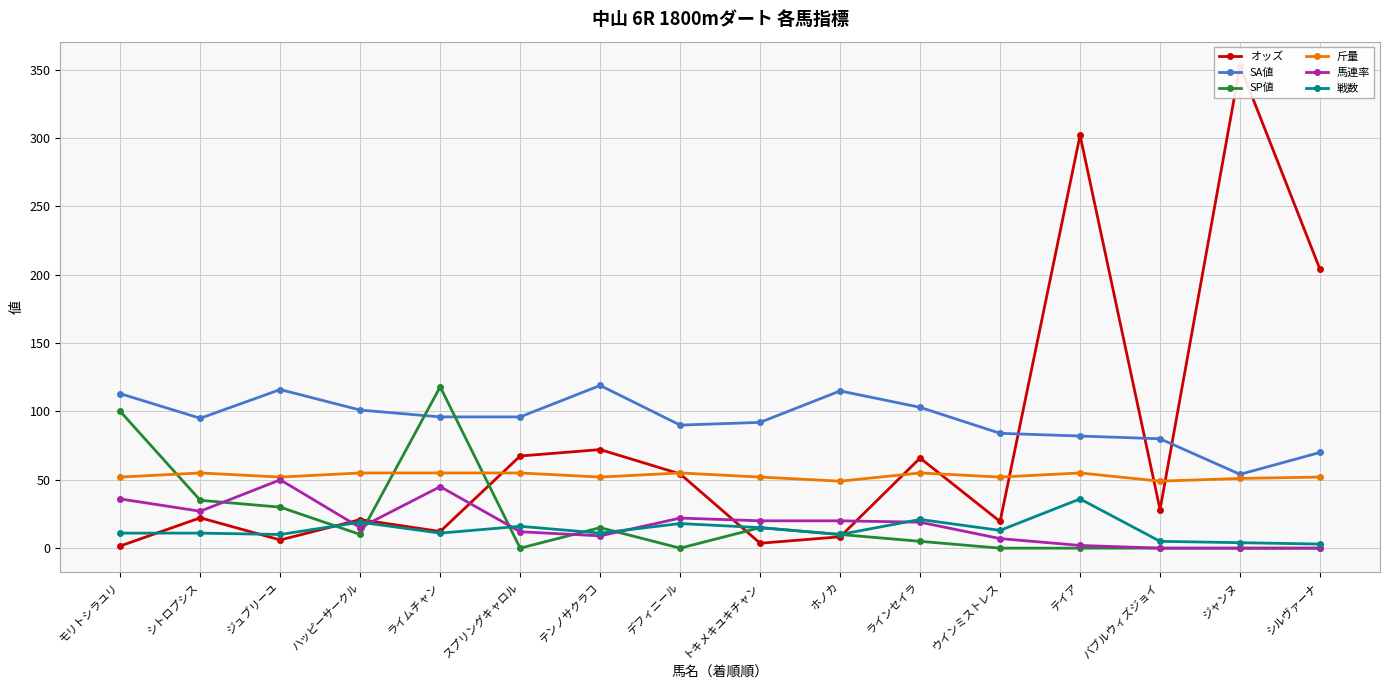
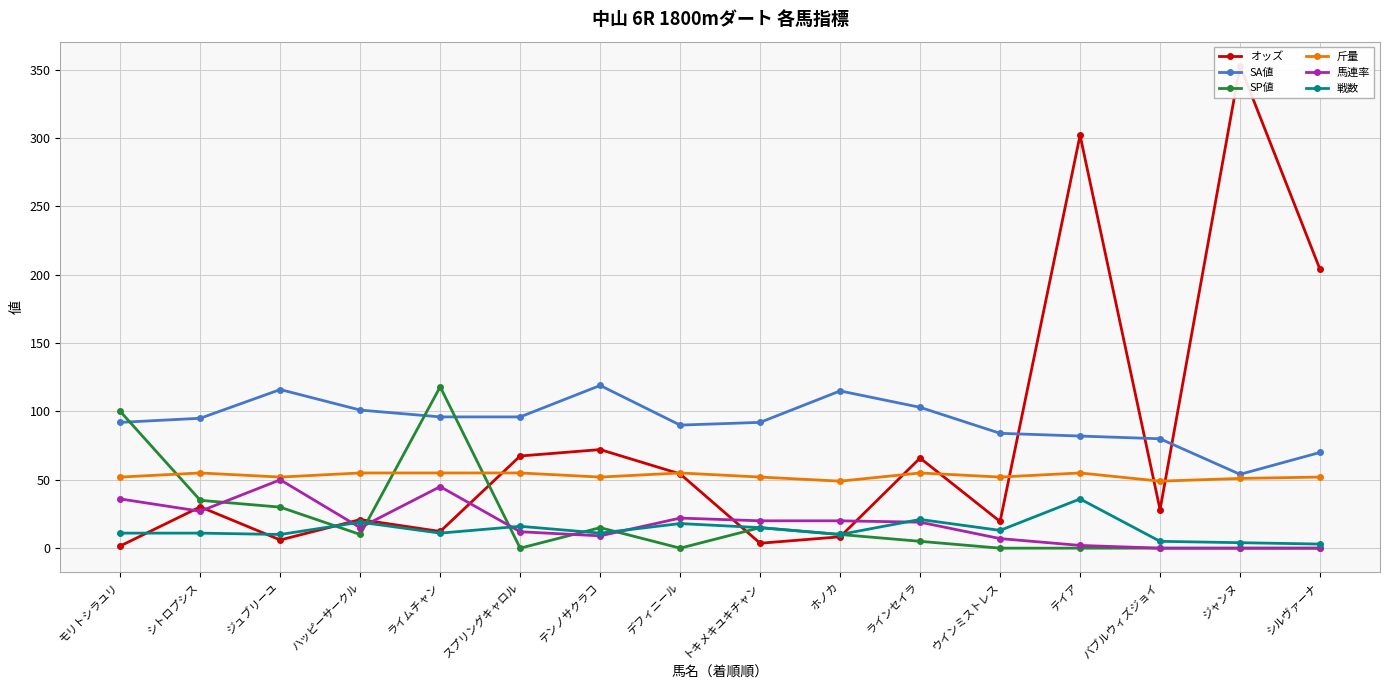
  {
    "オッズ": {
      "モリトシラユリ": 2,
-     "シトロプシス": 22,
+     "シトロプシス": 30,
      "ジュブリーユ": 6,
      "ハッピーサークル": 21,
      "スプリングキャロル": 67,
      "テンノサクラコ": 72,
      "トキメキユキチャン": 4,
      "ラインセイラ": 66,
      "ウインミストレス": 20,
      "テイア": 302,
      "バブルウィズジョイ": 28,
      "シルヴァーナ": 204
    },
    "SA値": {
-     "モリトシラユリ": 113,
+     "モリトシラユリ": 92,
      "シトロプシス": 95,
      "ジュブリーユ": 116,
      "ハッピーサークル": 101,
      "ライムチャン": 96,
      "スプリングキャロル": 96,
      "テンノサクラコ": 119,
      "デフィニール": 90,
      "トキメキユキチャン": 92,
      "ホノカ": 115,
      "ラインセイラ": 103,
      "ウインミストレス": 84,
      "テイア": 82,
      "バブルウィズジョイ": 80,
      "ジャンヌ": 54,
      "シルヴァーナ": 70
    },
    "SP値": {
      "モリトシラユリ": 100,
      "シトロプシス": 35,
      "ジュブリーユ": 30,
      "ハッピーサークル": 10,
      "ライムチャン": 118,
      "スプリングキャロル": 0,
      "テンノサクラコ": 15,
      "デフィニール": 0,
      "ラインセイラ": 5,
      "ウインミストレス": 0,
      "テイア": 0
    },
    "斤量": {
      "モリトシラユリ": 52,
      "シトロプシス": 55,
      "ジュブリーユ": 52,
      "ハッピーサークル": 55,
      "ライムチャン": 55,
      "スプリングキャロル": 55,
      "テンノサクラコ": 52,
      "トキメキユキチャン": 52,
      "ホノカ": 49,
      "ラインセイラ": 55,
      "ウインミストレス": 52,
      "テイア": 55,
      "バブルウィズジョイ": 49,
      "ジャンヌ": 51,
      "シルヴァーナ": 52
    },
    "馬連率": {
      "モリトシラユリ": 36,
      "シトロプシス": 27,
      "ジュブリーユ": 50,
      "ハッピーサークル": 15,
      "ライムチャン": 45,
      "スプリングキャロル": 12,
      "テンノサクラコ": 9,
      "デフィニール": 22,
      "トキメキユキチャン": 20,
      "ホノカ": 20,
      "ラインセイラ": 19,
      "ウインミストレス": 7,
      "テイア": 2
    },
    "戦数": {
      "モリトシラユリ": 11,
      "シトロプシス": 11,
      "ジュブリーユ": 10,
      "ハッピーサークル": 19,
      "スプリングキャロル": 16,
      "テンノサクラコ": 11,
      "デフィニール": 18,
      "ラインセイラ": 21,
      "ウインミストレス": 13,
      "テイア": 36,
      "バブルウィズジョイ": 5,
      "ジャンヌ": 4,
      "シルヴァーナ": 3
    }
  }
